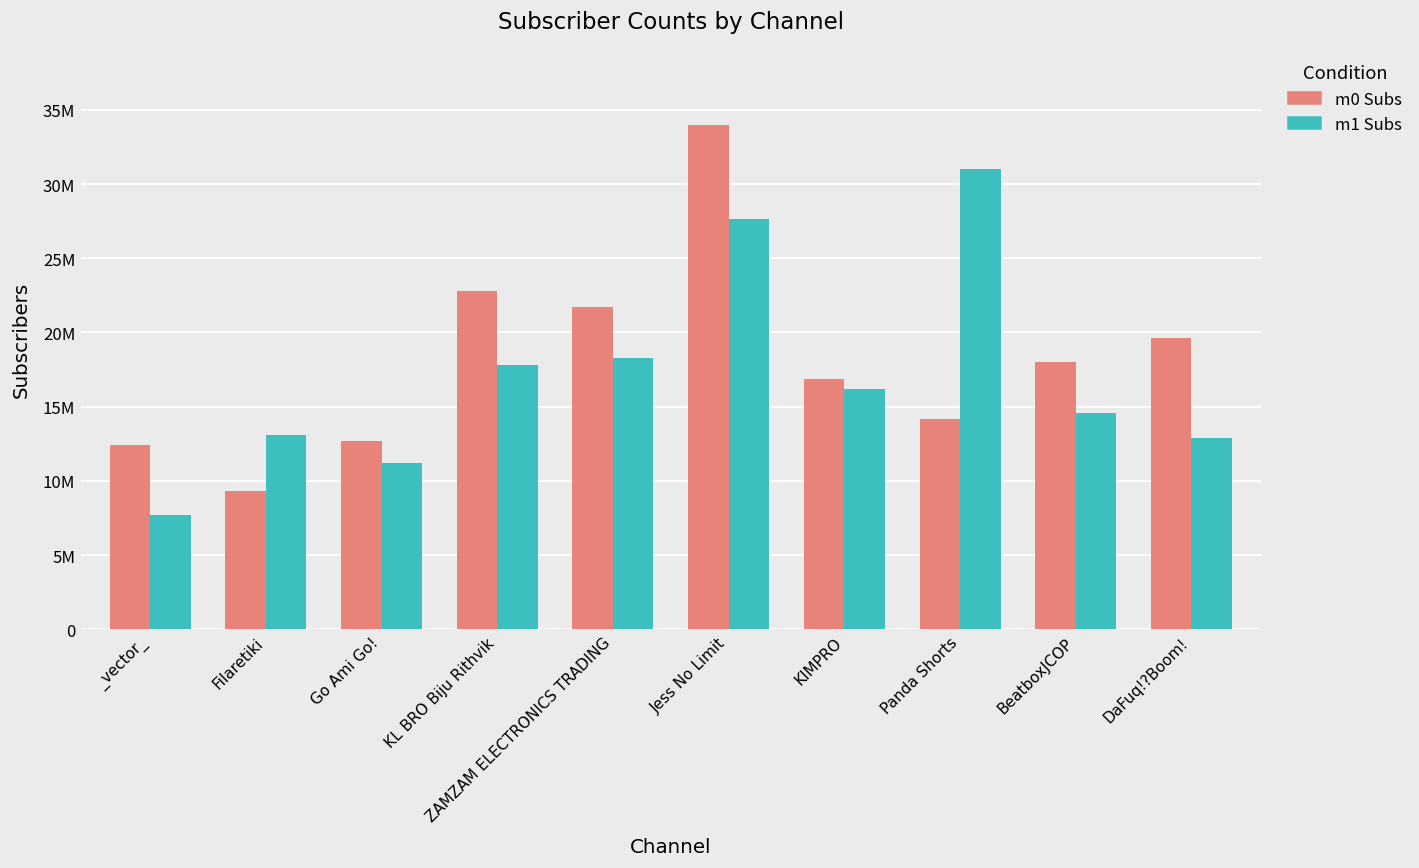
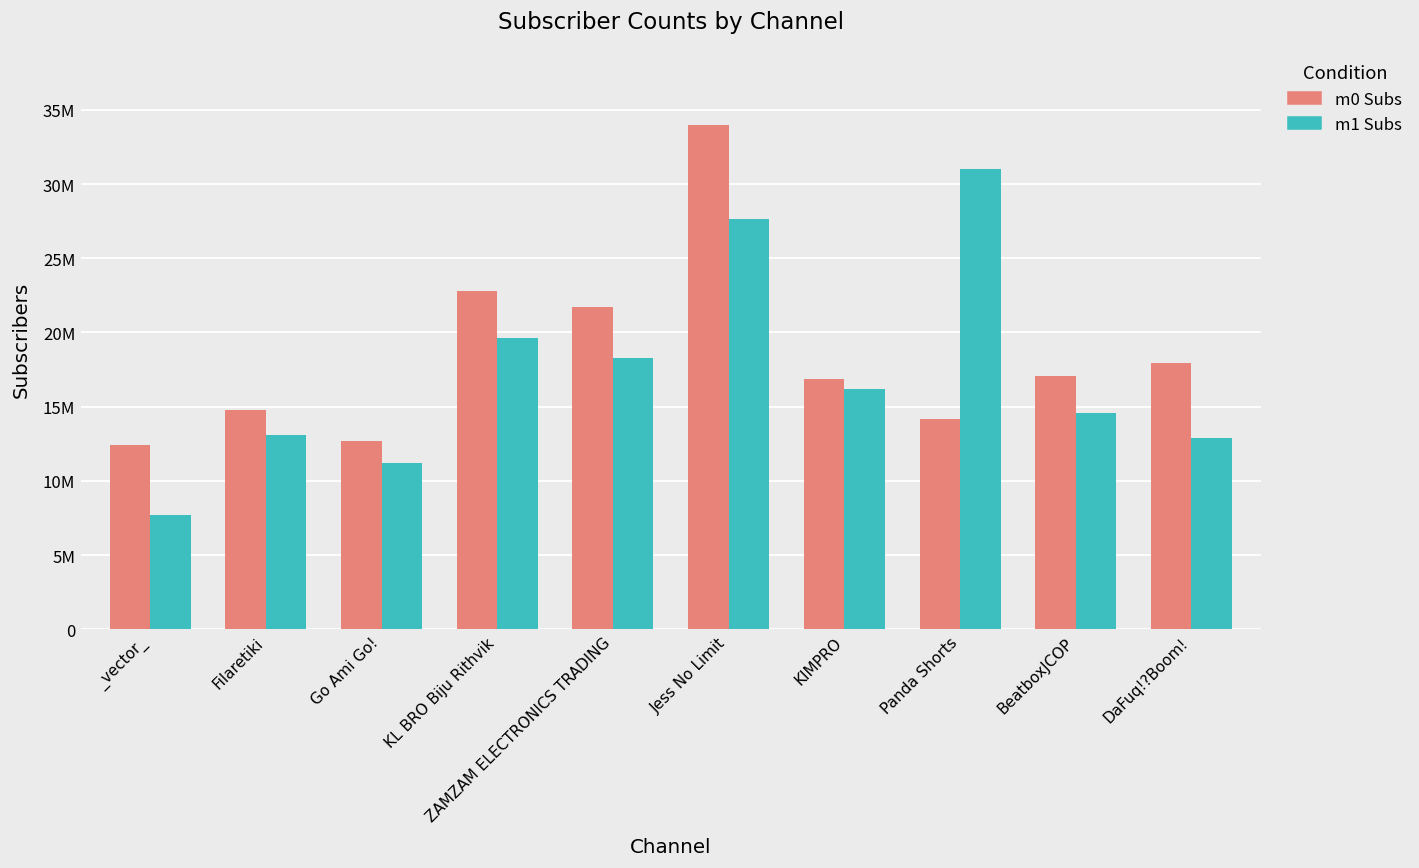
  {
    "m0 Subs": {
      "_vector_": 12400000,
-     "Filaretiki": 9300000,
+     "Filaretiki": 14800000,
      "Go Ami Go!": 12700000,
      "KL BRO Biju Rithvik": 22800000,
      "ZAMZAM ELECTRONICS TRADING": 21700000,
      "Jess No Limit": 34000000,
      "KIMPRO": 16900000,
      "Panda Shorts": 14200000,
-     "BeatboxJCOP": 18000000,
-     "DaFuq!?Boom!": 19600000
+     "BeatboxJCOP": 17100000,
+     "DaFuq!?Boom!": 17900000
    },
    "m1 Subs": {
      "_vector_": 7700000,
      "Filaretiki": 13100000,
      "Go Ami Go!": 11200000,
-     "KL BRO Biju Rithvik": 17800000,
+     "KL BRO Biju Rithvik": 19600000,
      "ZAMZAM ELECTRONICS TRADING": 18300000,
      "Jess No Limit": 27700000,
      "KIMPRO": 16200000,
      "Panda Shorts": 31000000,
      "BeatboxJCOP": 14600000,
      "DaFuq!?Boom!": 12900000
    }
  }
